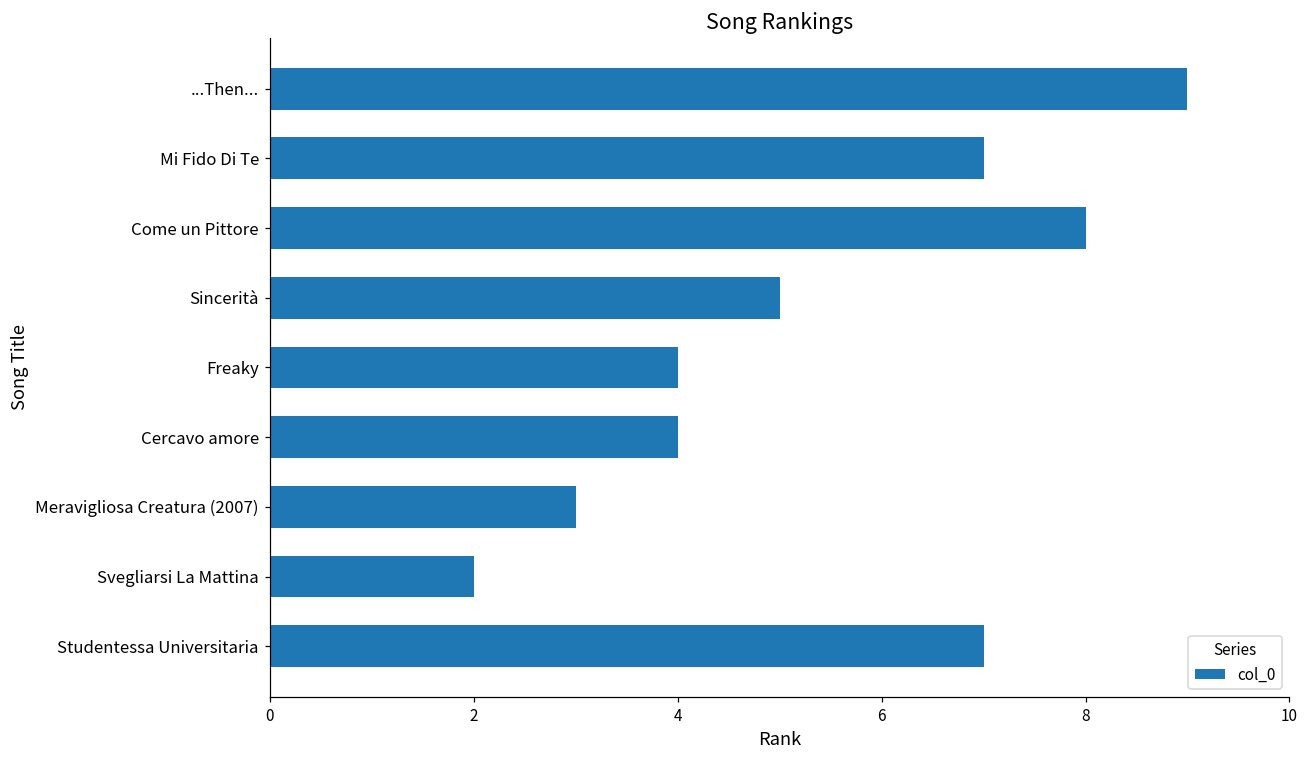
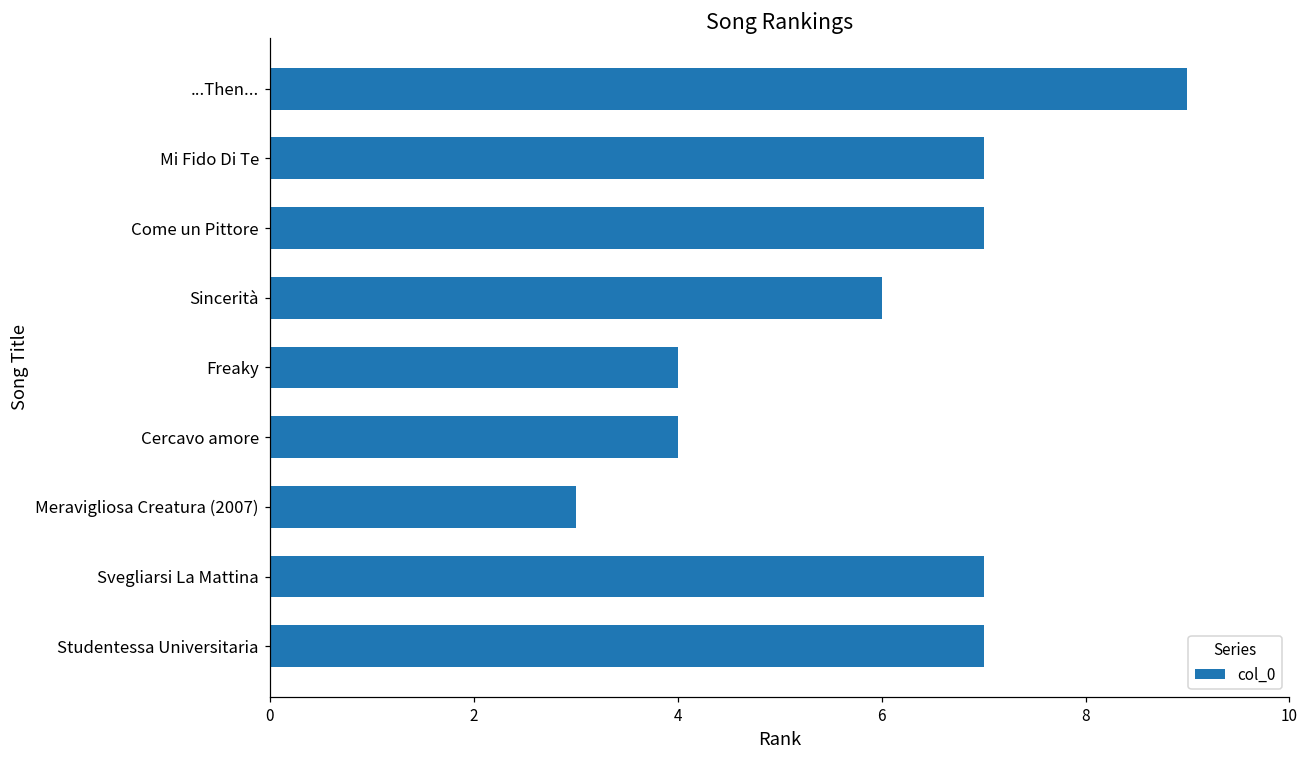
  {
    "...Then...": 9,
    "Mi Fido Di Te": 7,
-   "Come un Pittore": 8,
-   "Sincerità": 5,
+   "Come un Pittore": 7,
+   "Sincerità": 6,
    "Freaky": 4,
    "Cercavo amore": 4,
    "Meravigliosa Creatura (2007)": 3,
-   "Svegliarsi La Mattina": 2,
+   "Svegliarsi La Mattina": 7,
    "Studentessa Universitaria": 7
  }
